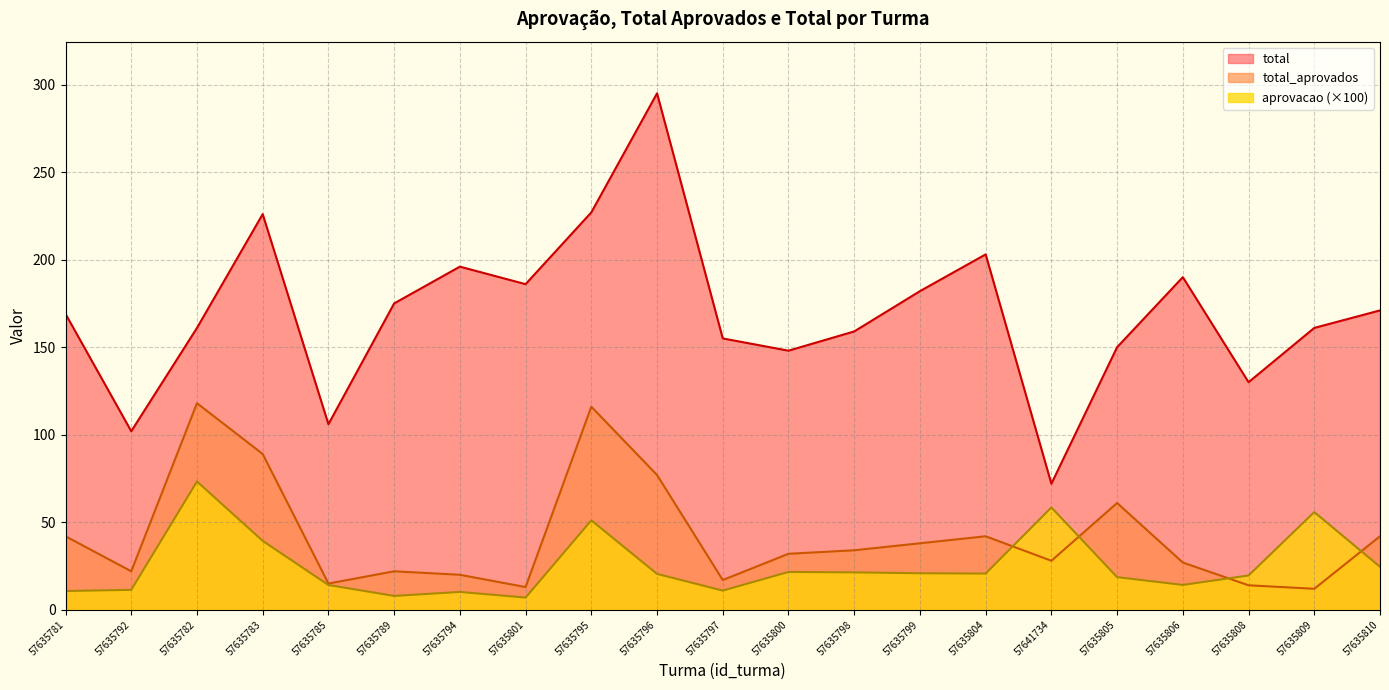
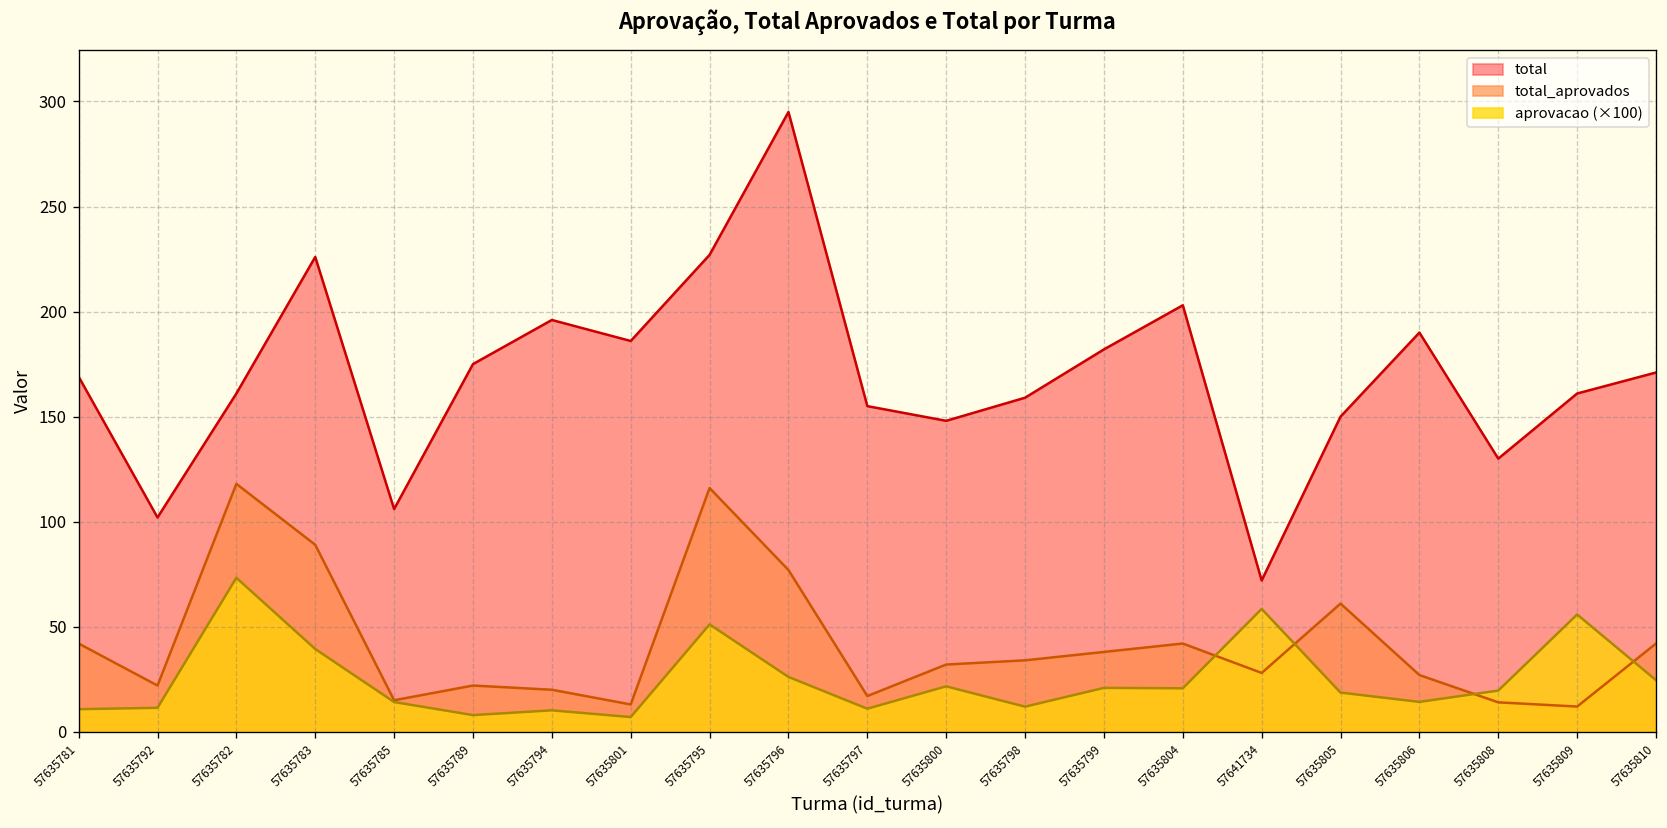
  {
    "aprovacao (×100)": {
      "57635781": 11,
      "57635792": 11,
      "57635782": 73,
      "57635783": 39,
      "57635789": 8,
      "57635794": 10,
      "57635801": 7,
      "57635795": 51,
-     "57635796": 21,
+     "57635796": 26,
      "57635797": 11,
      "57635800": 22,
-     "57635798": 21,
+     "57635798": 12,
      "57635799": 21,
      "57635804": 21,
      "57641734": 58,
      "57635805": 19,
      "57635806": 14,
      "57635808": 20,
      "57635809": 56,
      "57635810": 25
    }
  }
